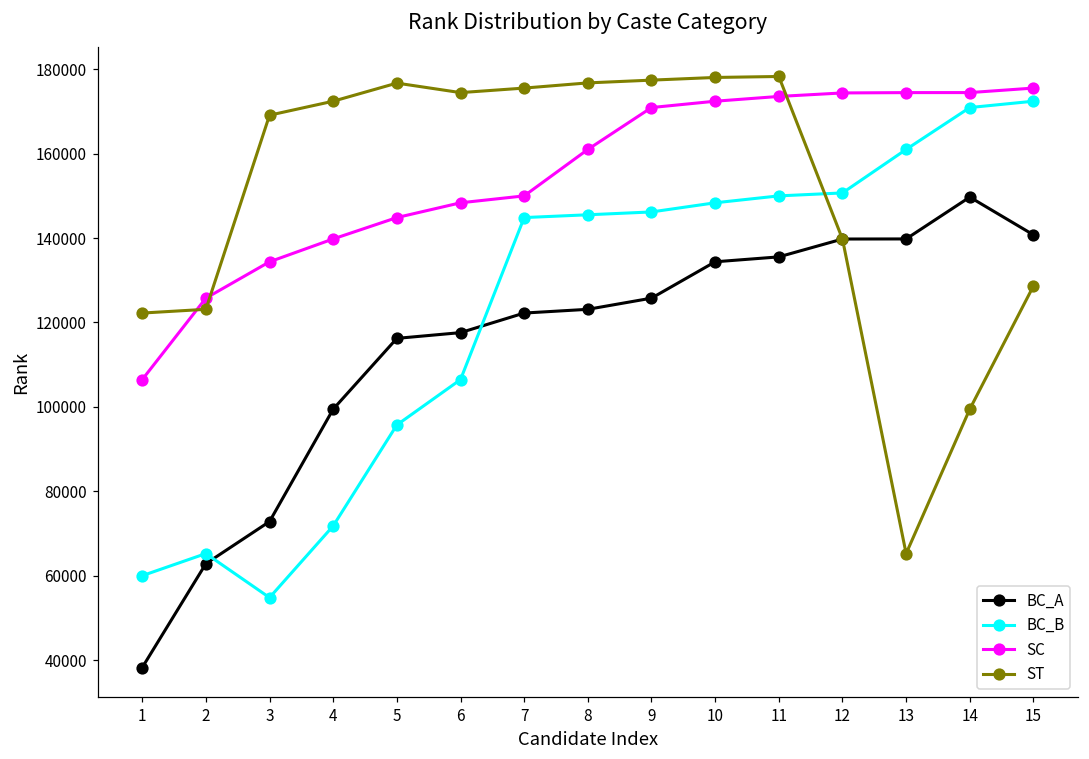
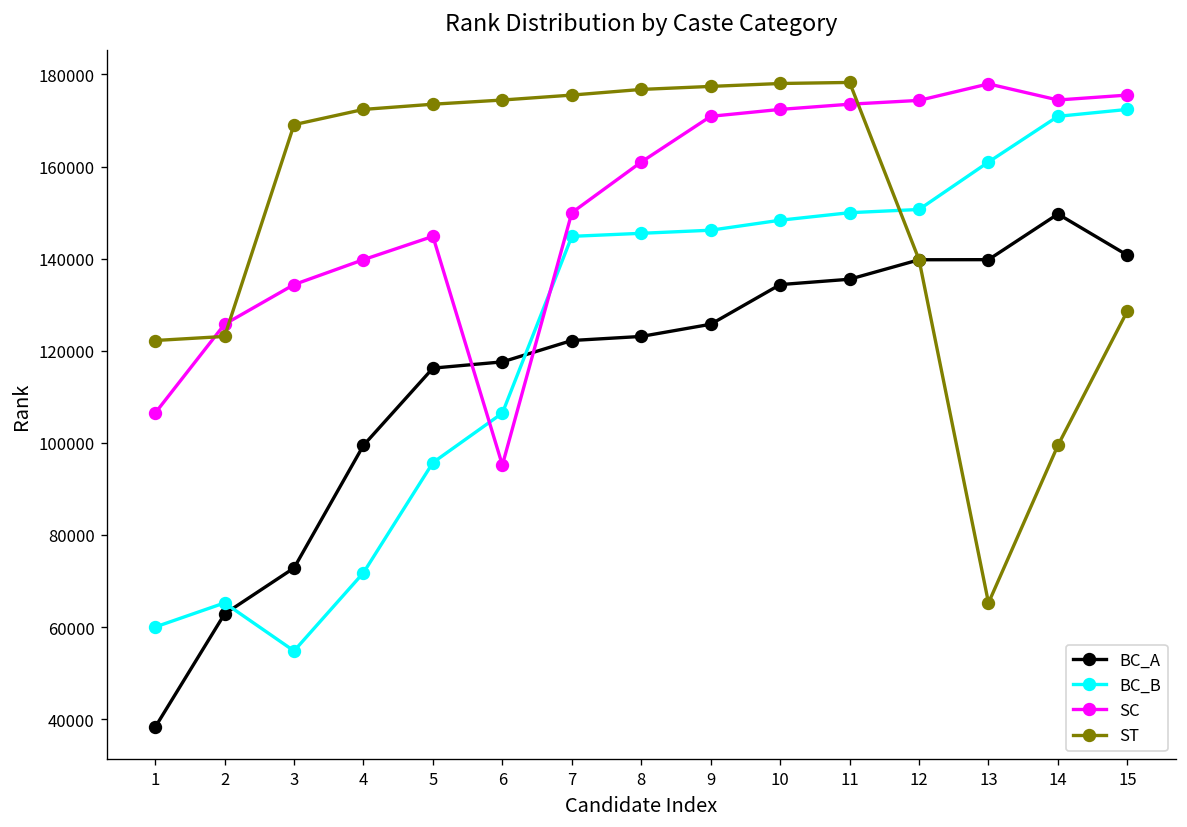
  {
    "BC_A": {
      "1": 38000,
      "2": 63000,
      "3": 73000,
      "4": 99000,
      "5": 116000,
      "6": 118000,
      "7": 122000,
      "8": 123000,
      "9": 126000,
      "10": 134000,
      "11": 136000,
      "13": 140000,
      "14": 150000,
      "15": 141000
    },
    "BC_B": {
      "1": 60000,
      "2": 65000,
      "3": 55000,
      "4": 72000,
      "5": 96000,
      "6": 106000,
      "7": 145000,
      "8": 146000,
      "9": 146000,
      "10": 148000,
      "11": 150000,
      "12": 151000,
      "13": 161000,
      "14": 171000,
      "15": 172000
    },
    "SC": {
      "1": 106000,
      "2": 126000,
      "3": 134000,
      "4": 140000,
      "5": 145000,
-     "6": 148000,
+     "6": 95000,
      "7": 150000,
      "8": 161000,
      "9": 171000,
      "10": 172000,
      "11": 174000,
      "12": 174000,
-     "13": 174000,
+     "13": 178000,
      "14": 174000,
      "15": 176000
    },
    "ST": {
      "1": 122000,
      "2": 123000,
      "3": 169000,
      "4": 172000,
-     "5": 177000,
+     "5": 174000,
      "6": 174000,
      "7": 176000,
      "8": 177000,
      "9": 177000,
      "10": 178000,
      "11": 178000,
      "13": 65000,
      "14": 99000,
      "15": 129000
    }
  }
